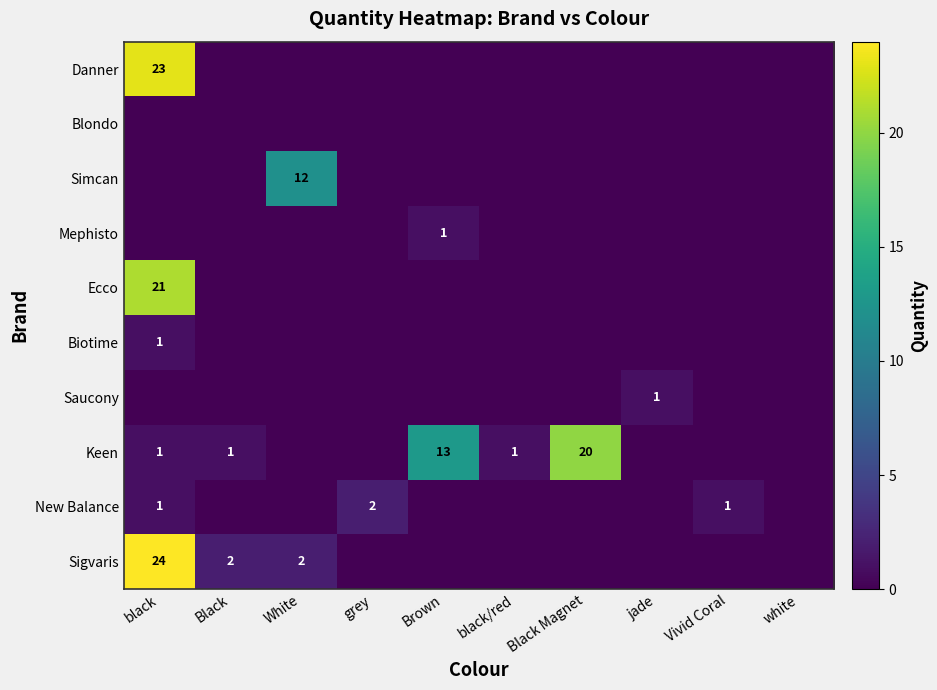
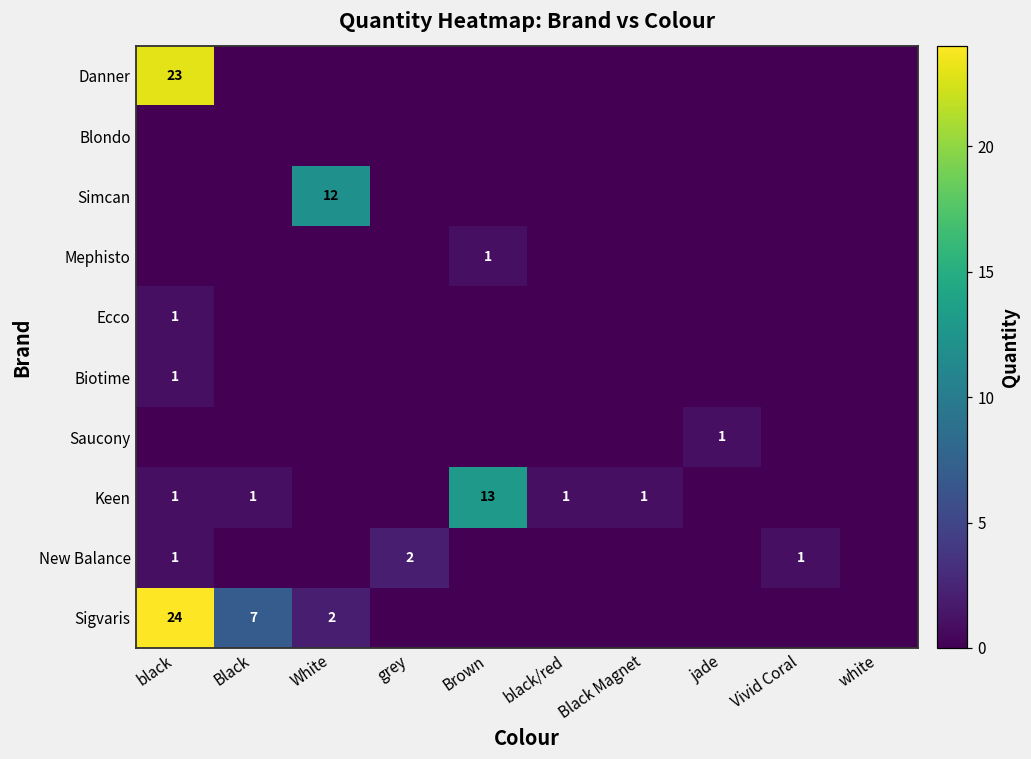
  {
    "Danner": {
      "black": 23
    },
    "Simcan": {
      "White": 12
    },
    "Mephisto": {
      "Brown": 1
    },
    "Ecco": {
-     "black": 21
+     "black": 1
    },
    "Biotime": {
      "black": 1
    },
    "Saucony": {
      "jade": 1
    },
    "Keen": {
      "black": 1,
      "Black": 1,
      "Brown": 13,
      "black/red": 1,
-     "Black Magnet": 20
+     "Black Magnet": 1
    },
    "New Balance": {
      "black": 1,
      "grey": 2,
      "Vivid Coral": 1
    },
    "Sigvaris": {
      "black": 24,
-     "Black": 2,
+     "Black": 7,
      "White": 2
    }
  }
